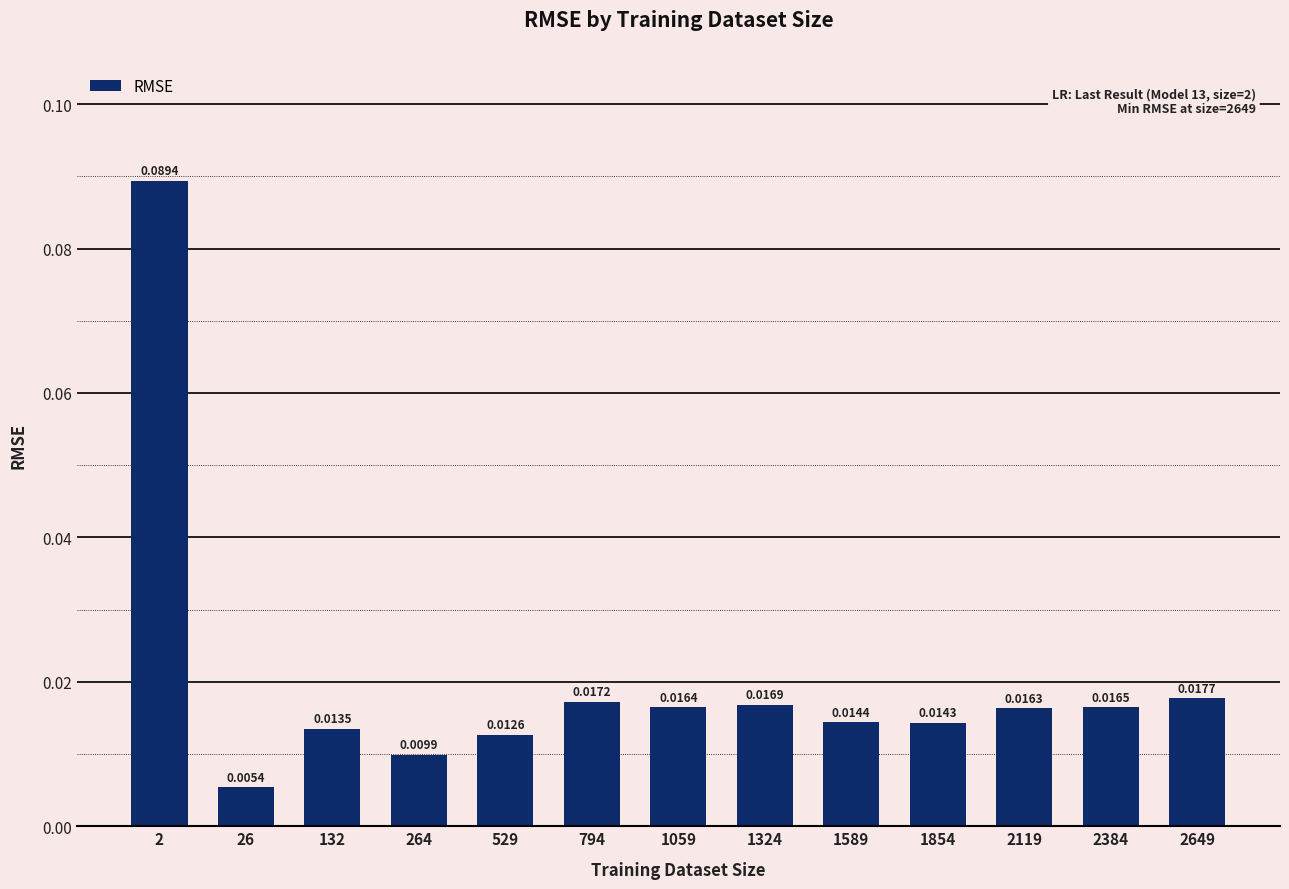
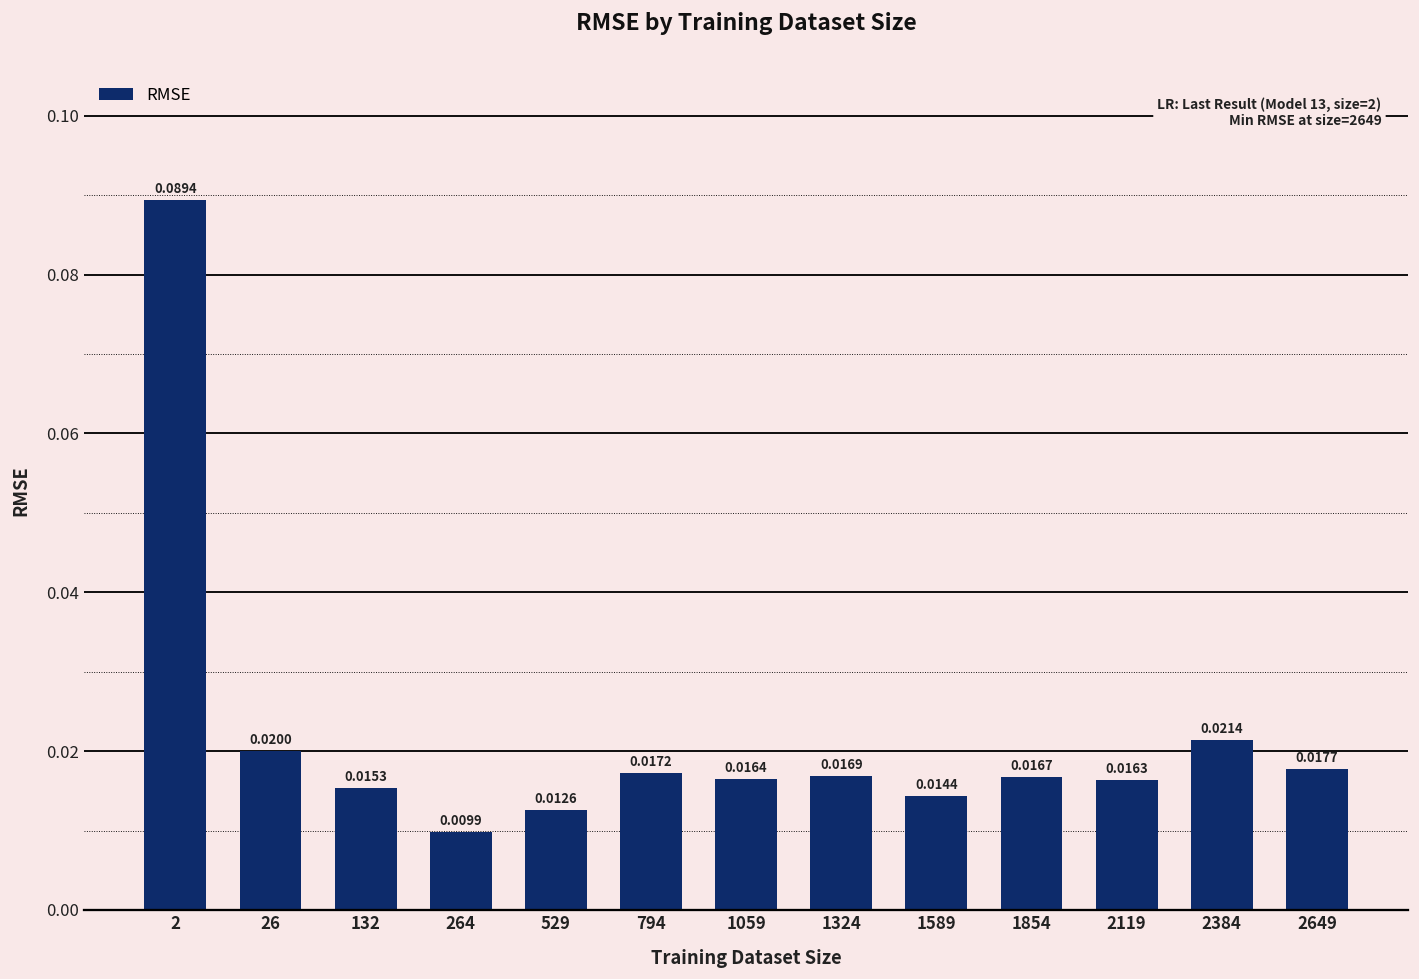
  {
    "2": 0.0894,
-   "26": 0.0054,
-   "132": 0.0135,
+   "26": 0.0200,
+   "132": 0.0153,
    "264": 0.0099,
    "529": 0.0126,
    "794": 0.0172,
    "1059": 0.0164,
    "1324": 0.0169,
    "1589": 0.0144,
-   "1854": 0.0143,
+   "1854": 0.0167,
    "2119": 0.0163,
-   "2384": 0.0165,
+   "2384": 0.0214,
    "2649": 0.0177
  }
